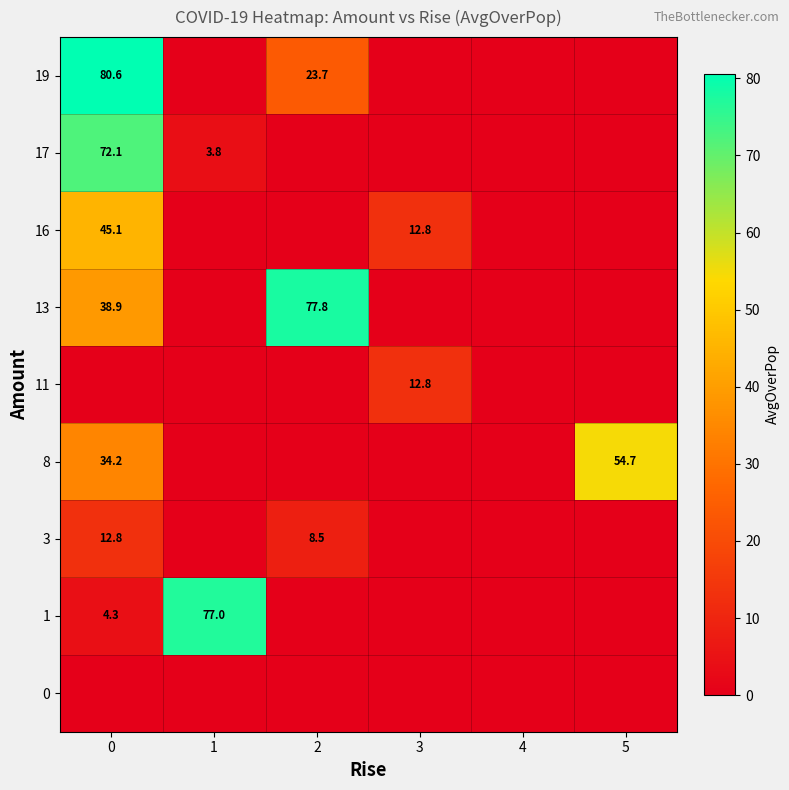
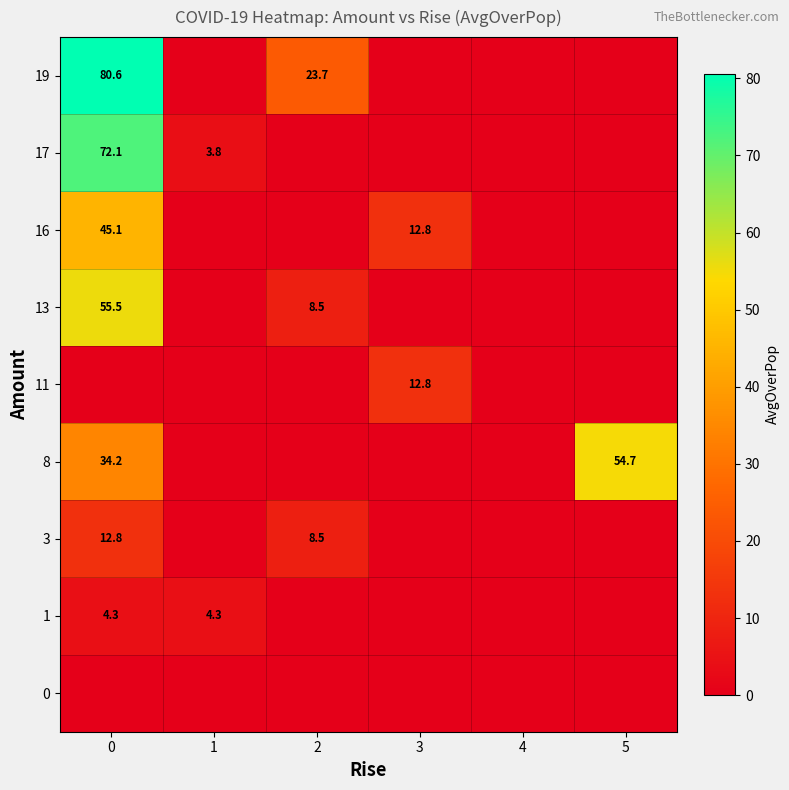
  {
    "19": {
      "0": 80.6,
      "2": 23.7
    },
    "17": {
      "0": 72.1,
      "1": 3.8
    },
    "16": {
      "0": 45.1,
      "3": 12.8
    },
    "13": {
-     "0": 38.9,
-     "2": 77.8
+     "0": 55.5,
+     "2": 8.5
    },
    "11": {
      "3": 12.8
    },
    "8": {
      "0": 34.2,
      "5": 54.7
    },
    "3": {
      "0": 12.8,
      "2": 8.5
    },
    "1": {
      "0": 4.3,
-     "1": 77.0
+     "1": 4.3
    }
  }
